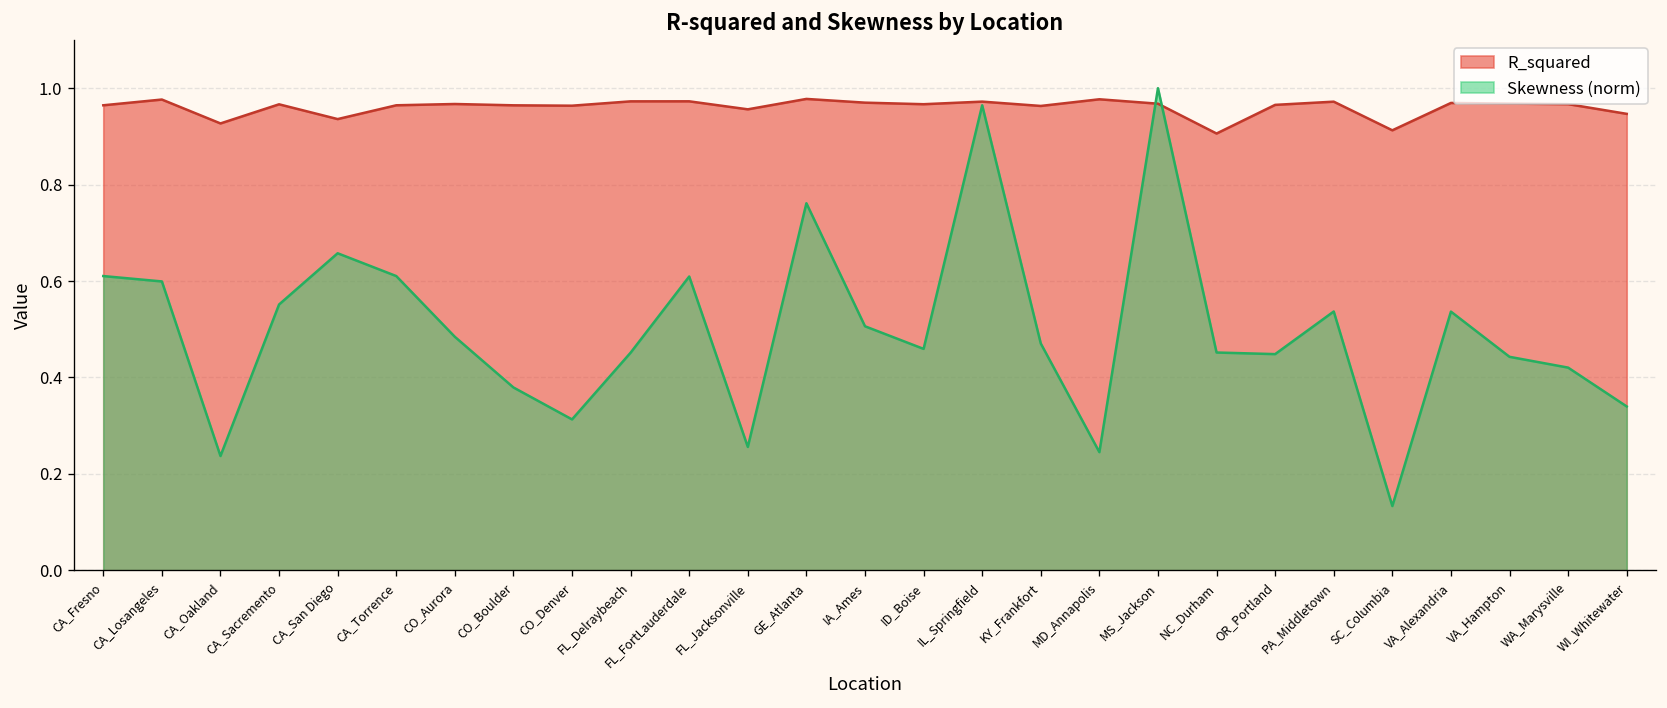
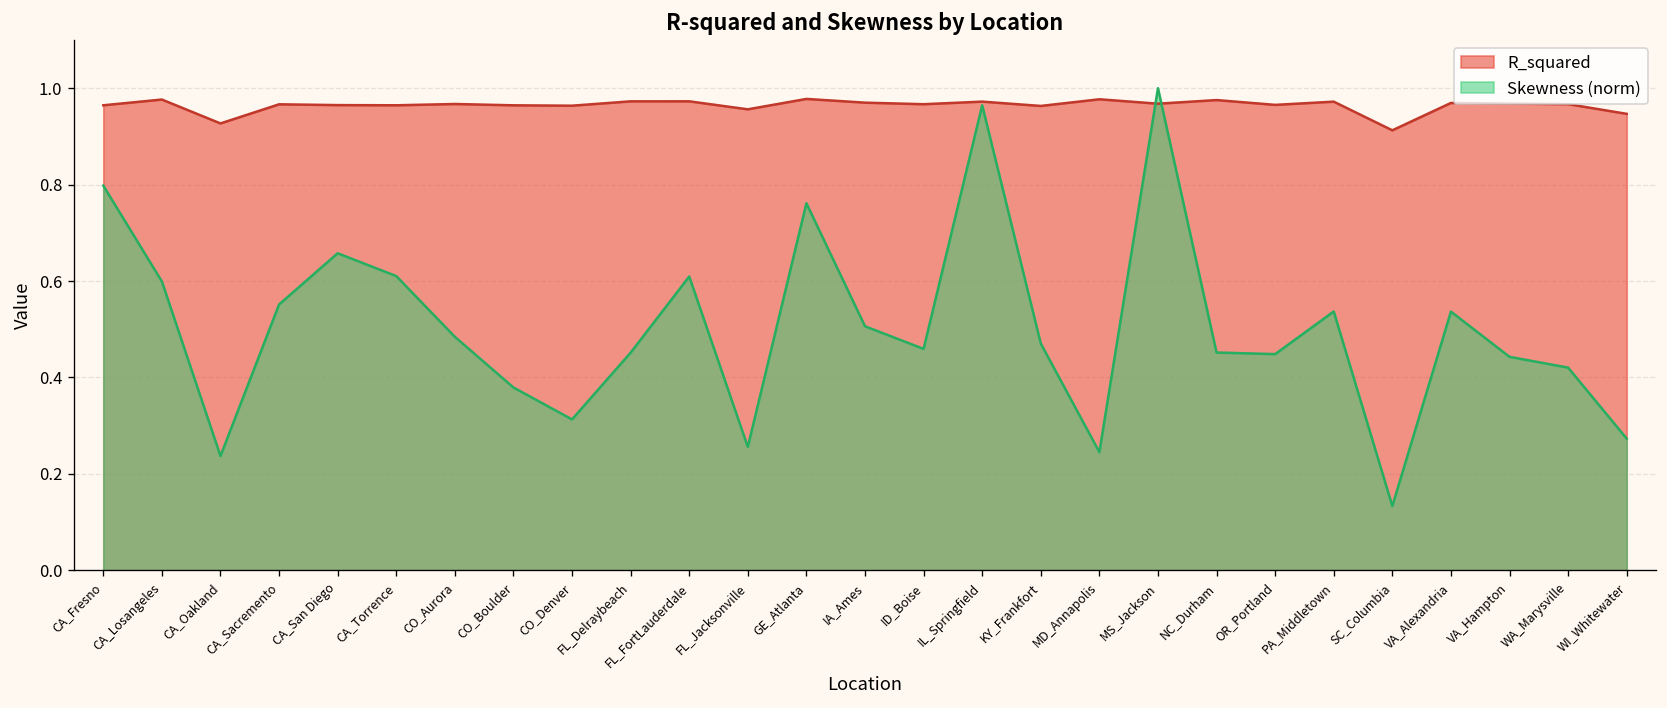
  {
    "R_squared": {
      "CA_Fresno": 0.96,
      "CA_Losangeles": 0.98,
      "CA_Oakland": 0.93,
      "CA_Sacremento": 0.97,
-     "CA_San Diego": 0.94,
+     "CA_San Diego": 0.96,
      "CA_Torrence": 0.96,
      "CO_Aurora": 0.97,
      "CO_Boulder": 0.96,
      "CO_Denver": 0.96,
      "FL_Delraybeach": 0.97,
      "FL_FortLauderdale": 0.97,
      "FL_Jacksonville": 0.96,
      "GE_Atlanta": 0.98,
      "IA_Ames": 0.97,
      "ID_Boise": 0.97,
      "IL_Springfield": 0.97,
      "KY_Frankfort": 0.96,
      "MD_Annapolis": 0.98,
      "MS_Jackson": 0.97,
-     "NC_Durham": 0.91,
+     "NC_Durham": 0.98,
      "OR_Portland": 0.97,
      "PA_Middletown": 0.97,
      "SC_Columbia": 0.91,
      "VA_Alexandria": 0.97,
      "WI_Whitewater": 0.95
    },
    "Skewness (norm)": {
-     "CA_Fresno": 0.61,
+     "CA_Fresno": 0.80,
      "CA_Losangeles": 0.60,
      "CA_Oakland": 0.24,
      "CA_Sacremento": 0.55,
      "CA_San Diego": 0.66,
      "CA_Torrence": 0.61,
      "CO_Aurora": 0.48,
      "CO_Boulder": 0.38,
      "CO_Denver": 0.31,
      "FL_Delraybeach": 0.45,
      "FL_FortLauderdale": 0.61,
      "FL_Jacksonville": 0.26,
      "GE_Atlanta": 0.76,
      "IA_Ames": 0.51,
      "ID_Boise": 0.46,
      "IL_Springfield": 0.96,
      "KY_Frankfort": 0.47,
      "MD_Annapolis": 0.25,
      "MS_Jackson": 1.00,
      "NC_Durham": 0.45,
      "OR_Portland": 0.45,
      "PA_Middletown": 0.54,
      "SC_Columbia": 0.13,
      "VA_Alexandria": 0.54,
      "VA_Hampton": 0.44,
      "WA_Marysville": 0.42,
-     "WI_Whitewater": 0.34
+     "WI_Whitewater": 0.27
    }
  }
